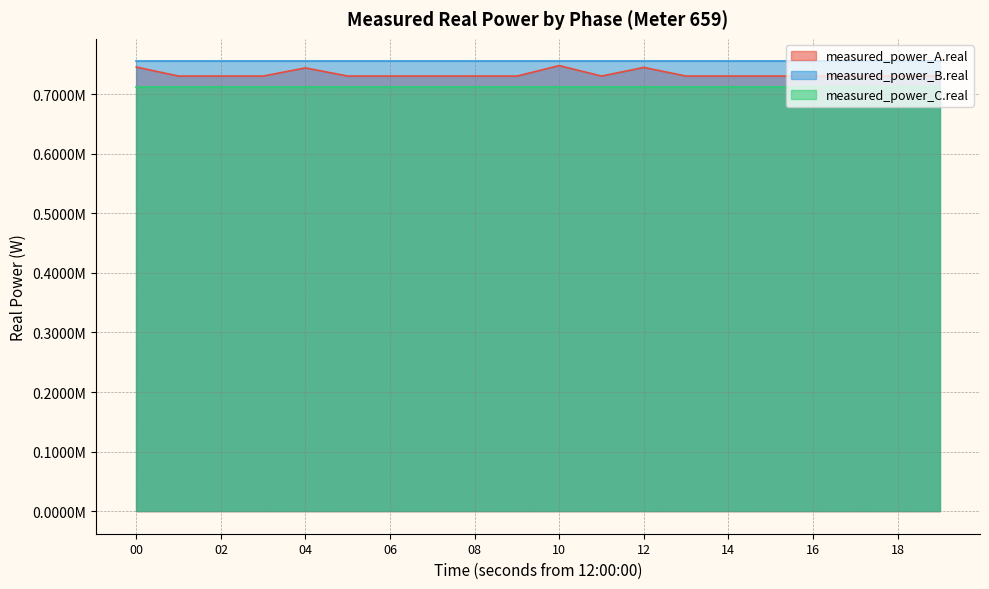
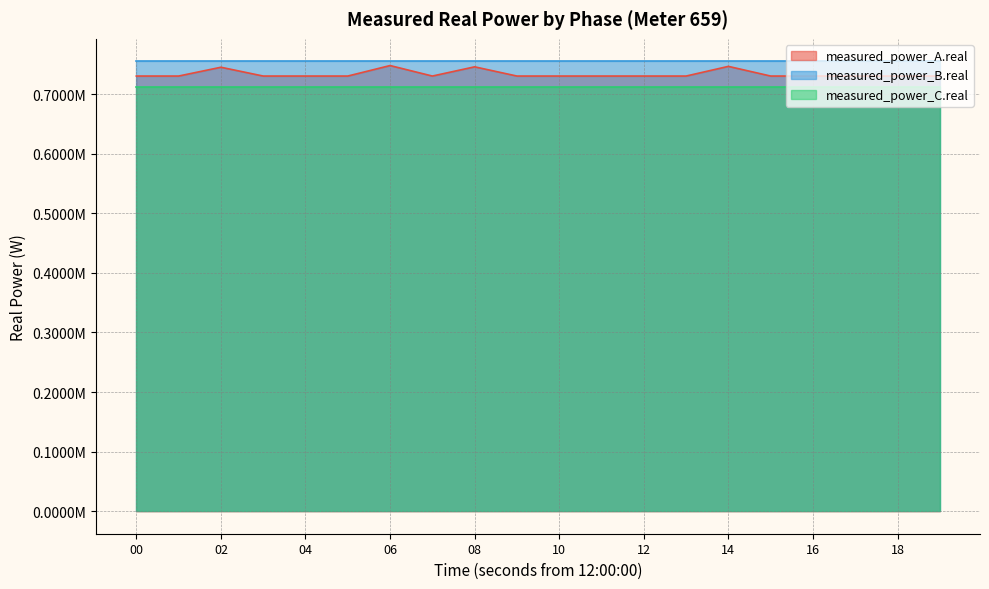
  {
    "measured_power_A.real": {
-     "00": 750000,
-     "02": 730000,
-     "04": 740000,
-     "06": 730000,
-     "08": 730000,
-     "10": 750000,
-     "12": 740000,
-     "14": 730000
+     "00": 730000,
+     "02": 750000,
+     "04": 730000,
+     "06": 750000,
+     "08": 750000,
+     "10": 730000,
+     "12": 730000,
+     "14": 750000
    },
    "measured_power_B.real": {
      "00": 760000,
      "02": 760000,
      "04": 760000,
      "06": 760000,
      "08": 760000,
      "10": 760000,
      "12": 760000,
      "14": 760000
    },
    "measured_power_C.real": {
      "00": 710000,
      "02": 710000,
      "04": 710000,
      "06": 710000,
      "08": 710000,
      "10": 710000,
      "12": 710000,
      "14": 710000
    }
  }
